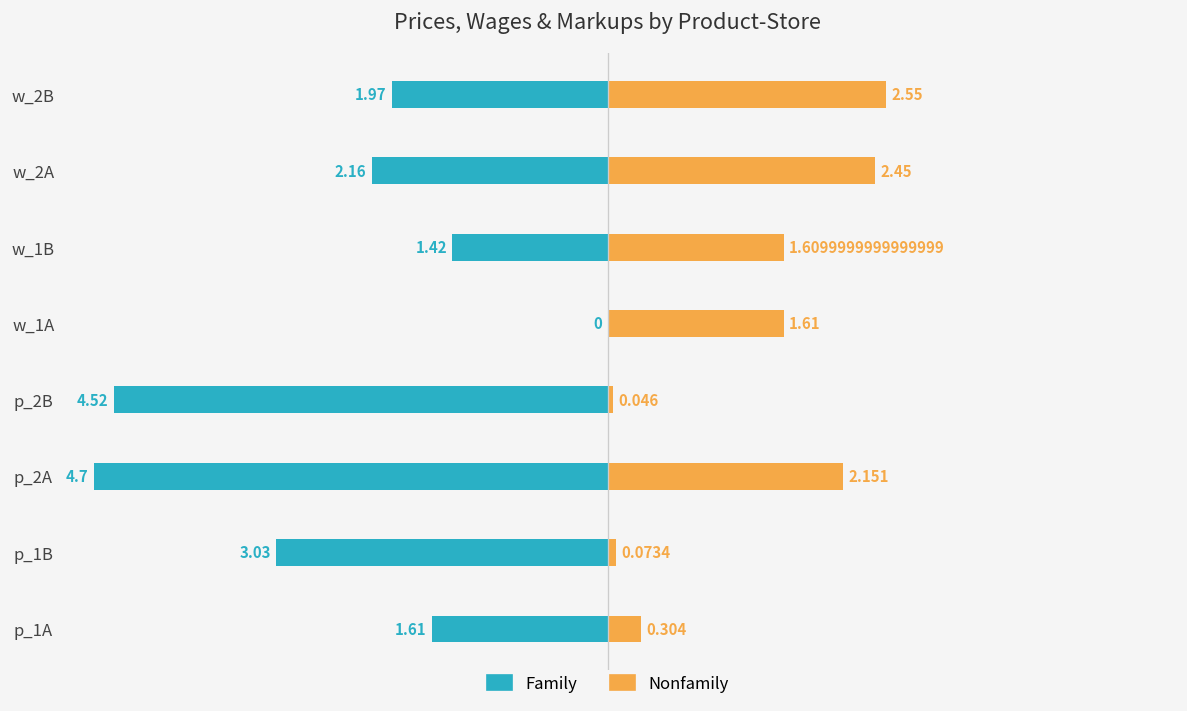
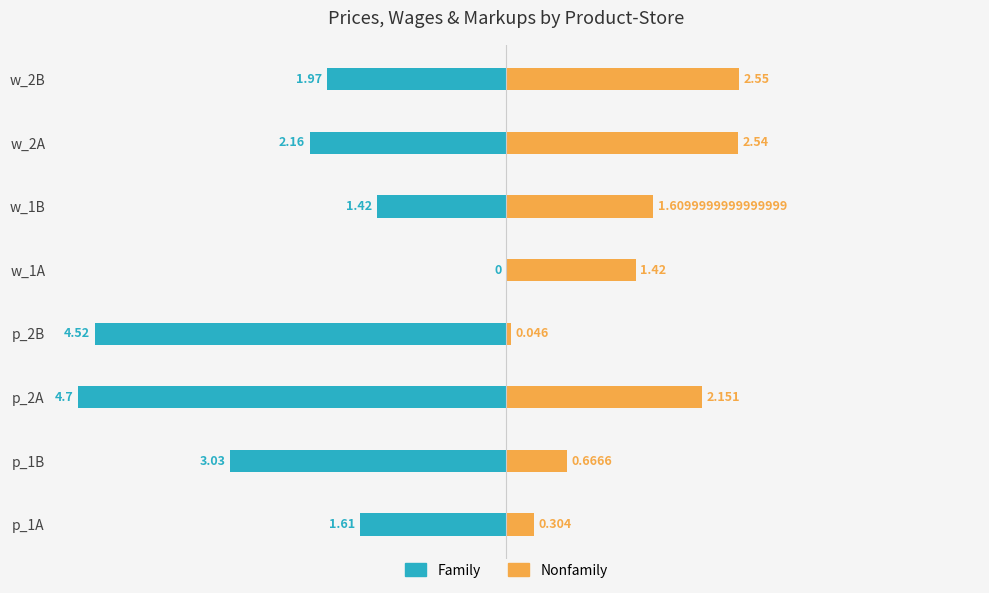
  {
    "Family": {
      "w_1A": 0
    },
    "Nonfamily": {
      "w_2B": 2.55,
-     "w_2A": 2.45,
+     "w_2A": 2.54,
      "w_1B": 1.6099999999999999,
-     "w_1A": 1.61,
+     "w_1A": 1.42,
      "p_2B": 0.046,
      "p_2A": 2.151,
-     "p_1B": 0.0734,
+     "p_1B": 0.6666,
      "p_1A": 0.304
    }
  }
